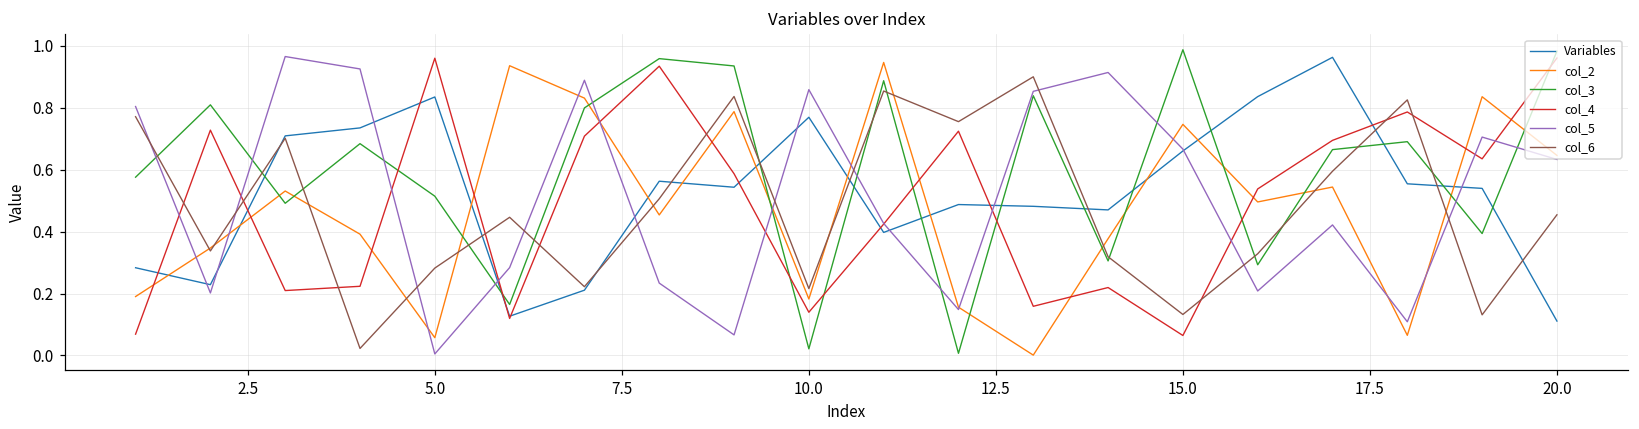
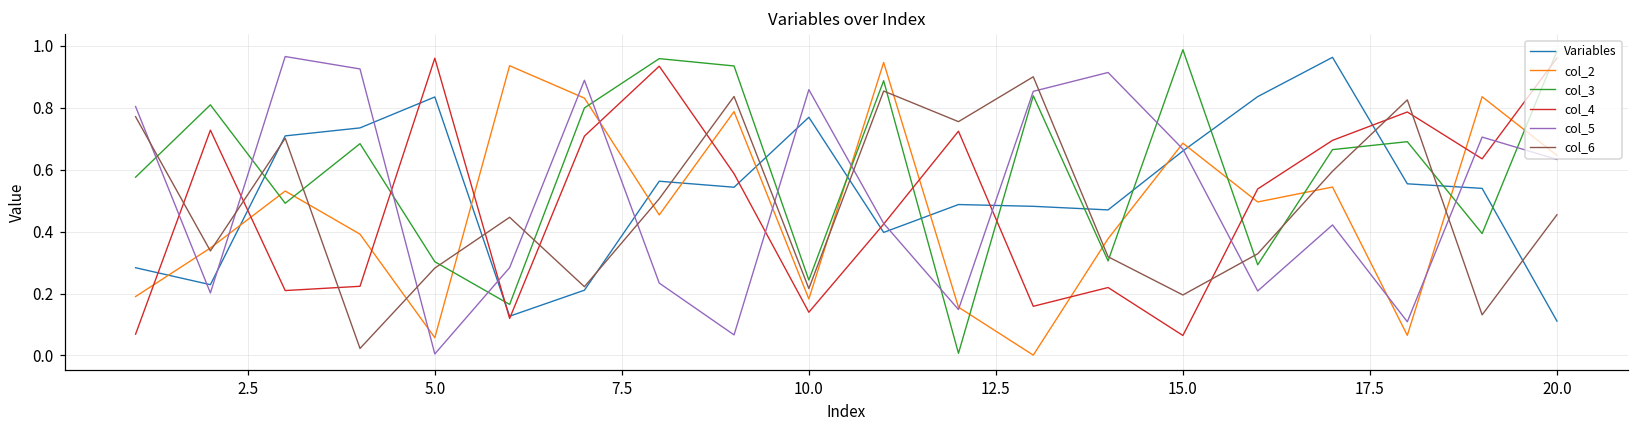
  {
    "Variables": {
      "5.0": 0.83,
      "10.0": 0.77,
      "20.0": 0.11
    },
    "col_2": {
      "5.0": 0.06,
      "10.0": 0.18,
-     "15.0": 0.75,
+     "15.0": 0.69,
      "20.0": 0.65
    },
    "col_3": {
-     "5.0": 0.51,
-     "10.0": 0.02,
+     "5.0": 0.30,
+     "10.0": 0.24,
      "15.0": 0.99
    },
    "col_4": {
      "5.0": 0.96,
      "10.0": 0.14,
      "15.0": 0.06
    },
    "col_5": {
      "5.0": 0.01,
      "10.0": 0.86,
      "20.0": 0.63
    },
    "col_6": {
      "5.0": 0.28,
      "10.0": 0.22,
-     "15.0": 0.13,
+     "15.0": 0.20,
      "20.0": 0.45
    }
  }
